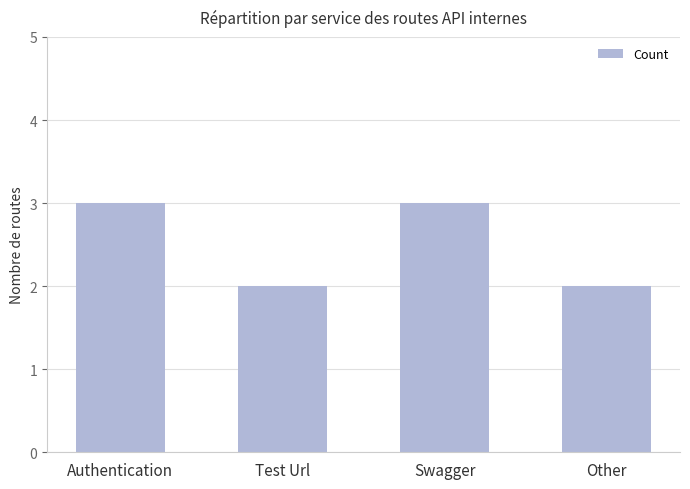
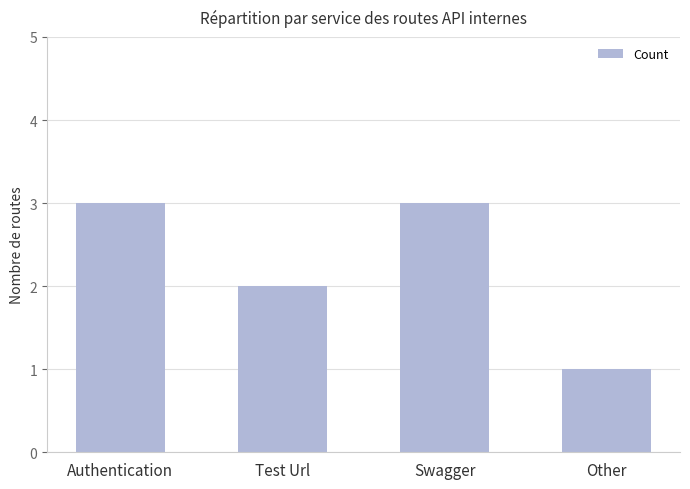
  {
    "Authentication": 3,
    "Test Url": 2,
    "Swagger": 3,
-   "Other": 2
+   "Other": 1
  }
